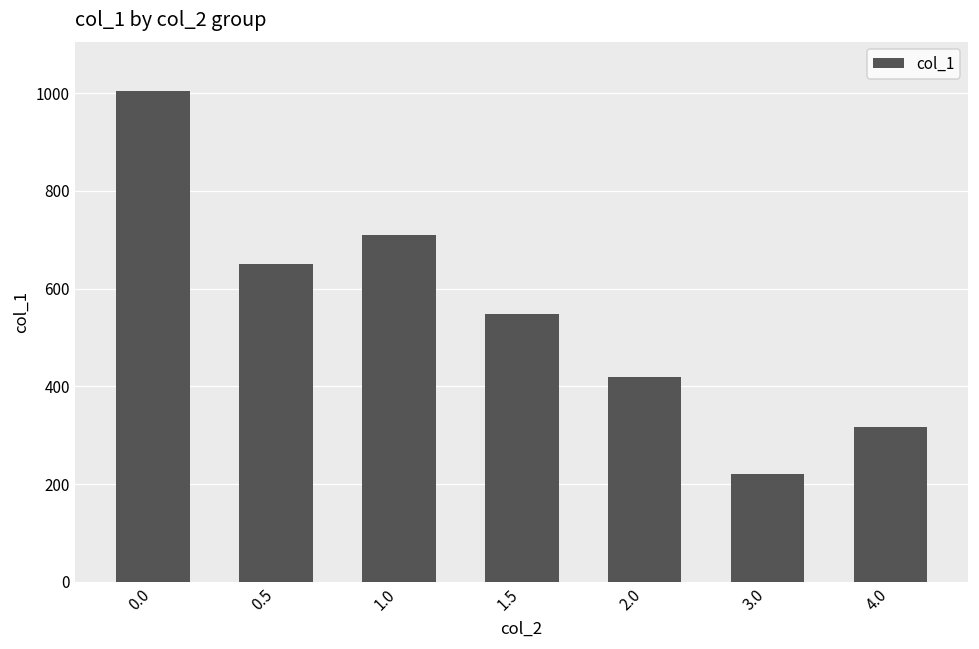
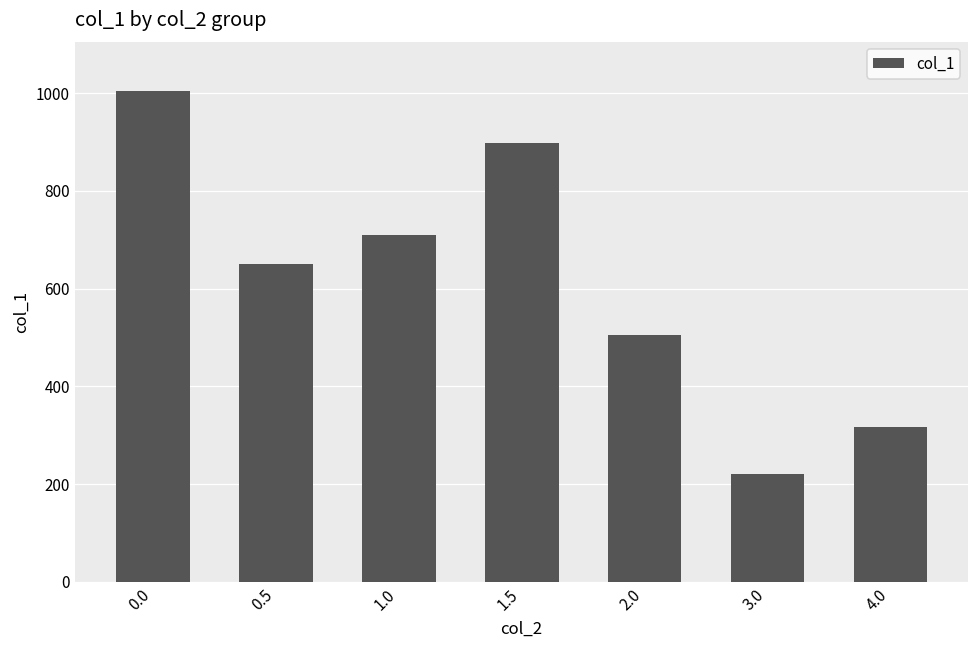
  {
    "0.0": 1010,
    "0.5": 650,
    "1.0": 710,
-   "1.5": 550,
-   "2.0": 420,
+   "1.5": 900,
+   "2.0": 510,
    "3.0": 220,
    "4.0": 320
  }
